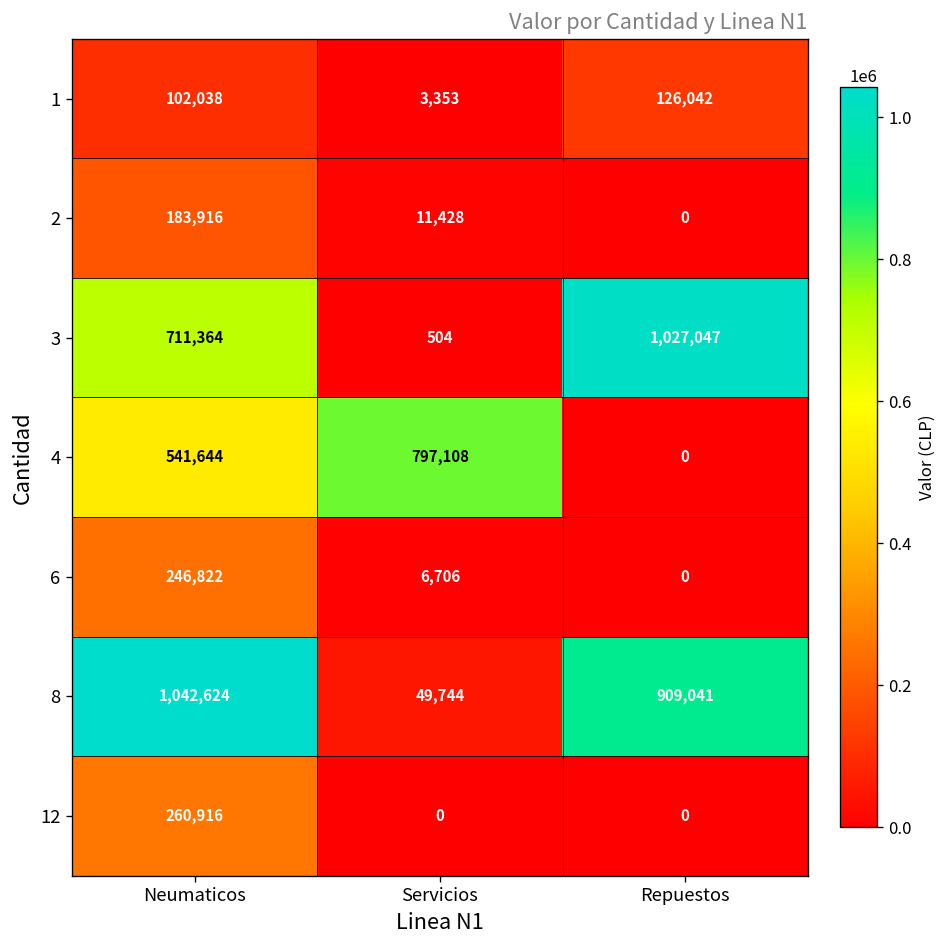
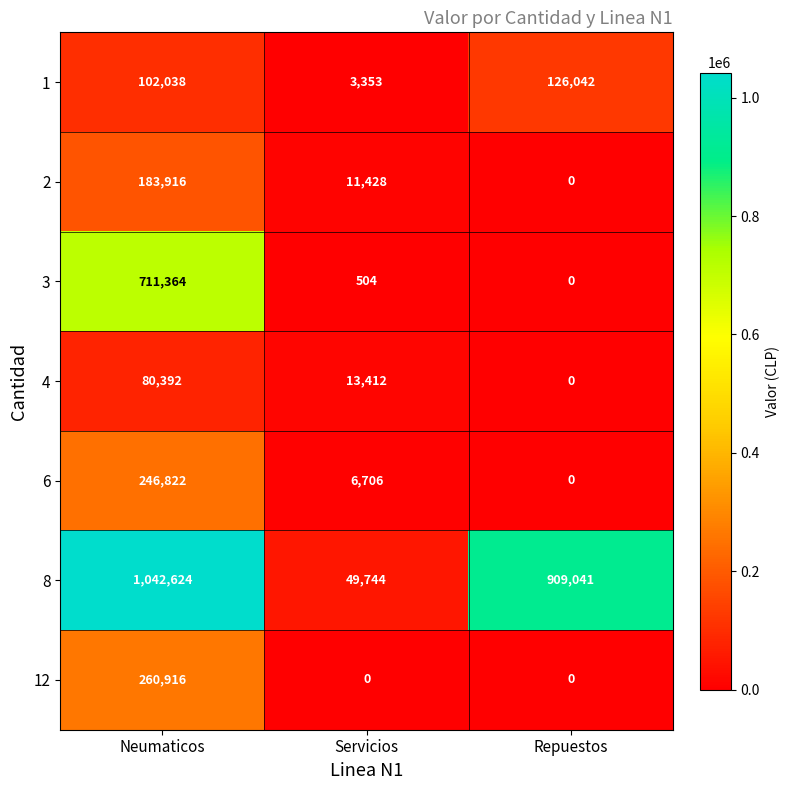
  {
    "1": {
      "Neumaticos": "102,038",
      "Servicios": "3,353",
      "Repuestos": "126,042"
    },
    "2": {
      "Neumaticos": "183,916",
      "Servicios": "11,428",
      "Repuestos": "0"
    },
    "3": {
      "Neumaticos": "711,364",
      "Servicios": "504",
-     "Repuestos": "1,027,047"
+     "Repuestos": "0"
    },
    "4": {
-     "Neumaticos": "541,644",
-     "Servicios": "797,108",
+     "Neumaticos": "80,392",
+     "Servicios": "13,412",
      "Repuestos": "0"
    },
    "6": {
      "Neumaticos": "246,822",
      "Servicios": "6,706",
      "Repuestos": "0"
    },
    "8": {
      "Neumaticos": "1,042,624",
      "Servicios": "49,744",
      "Repuestos": "909,041"
    },
    "12": {
      "Neumaticos": "260,916",
      "Servicios": "0",
      "Repuestos": "0"
    }
  }
